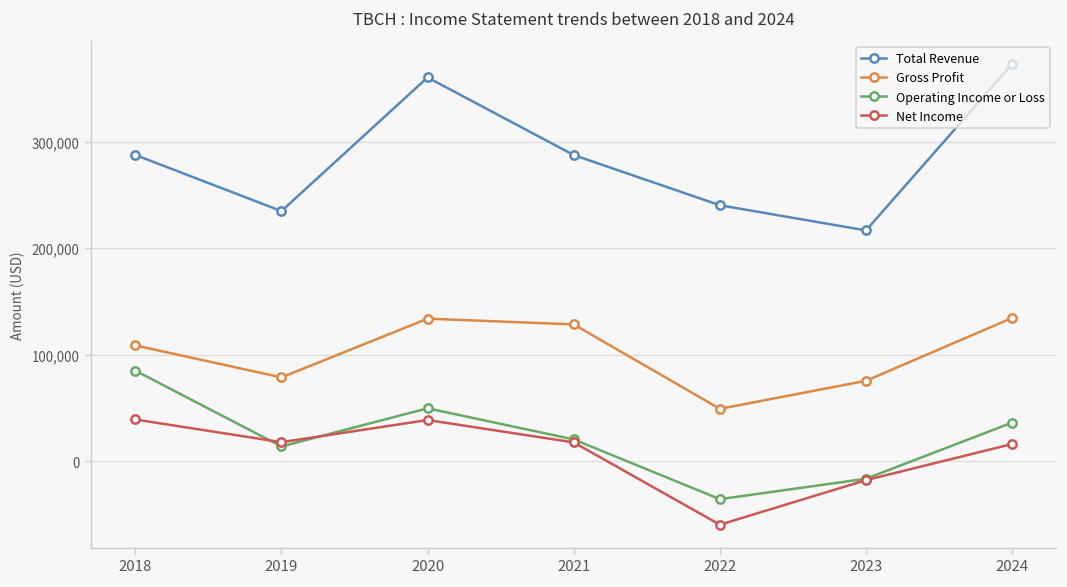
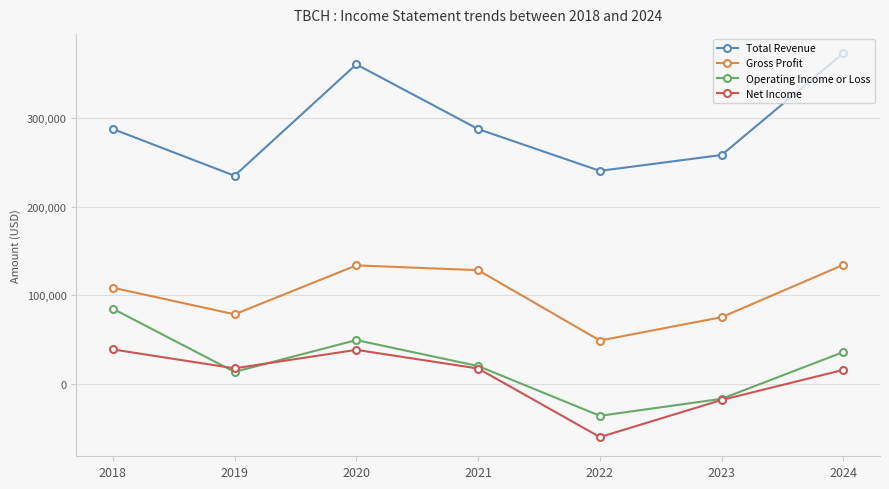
  {
    "Total Revenue": {
      "2018": "290,000",
      "2019": "230,000",
      "2020": "360,000",
      "2021": "290,000",
      "2022": "240,000",
-     "2023": "220,000"
+     "2023": "260,000"
    },
    "Operating Income or Loss": {
      "2018": "90,000",
      "2019": "10,000",
      "2020": "50,000",
      "2022": "-40,000",
      "2024": "40,000"
    }
  }
